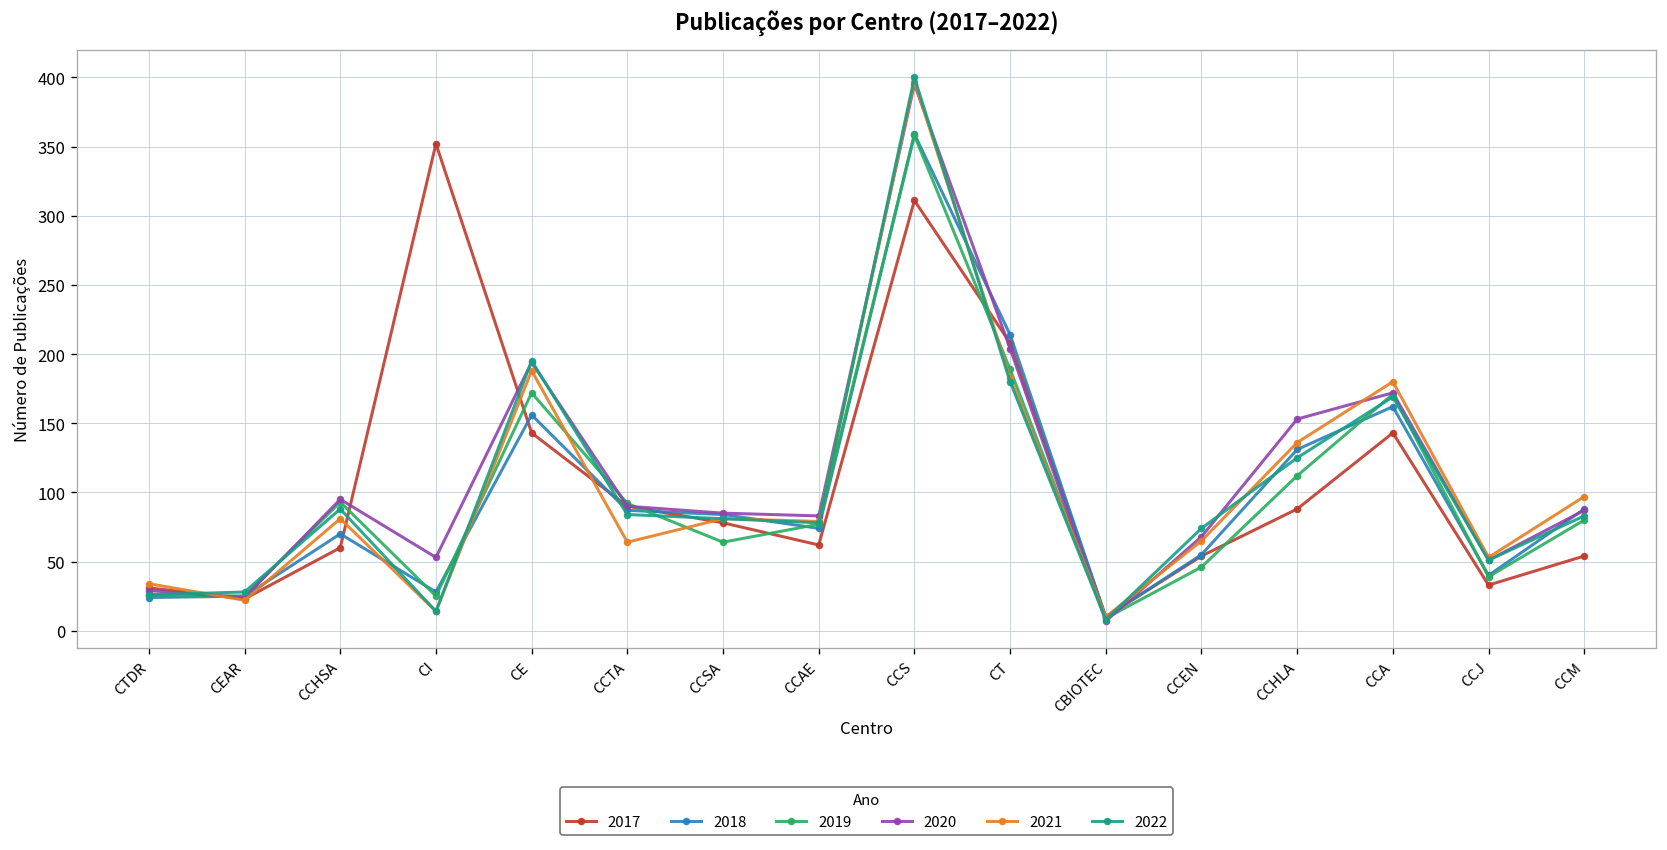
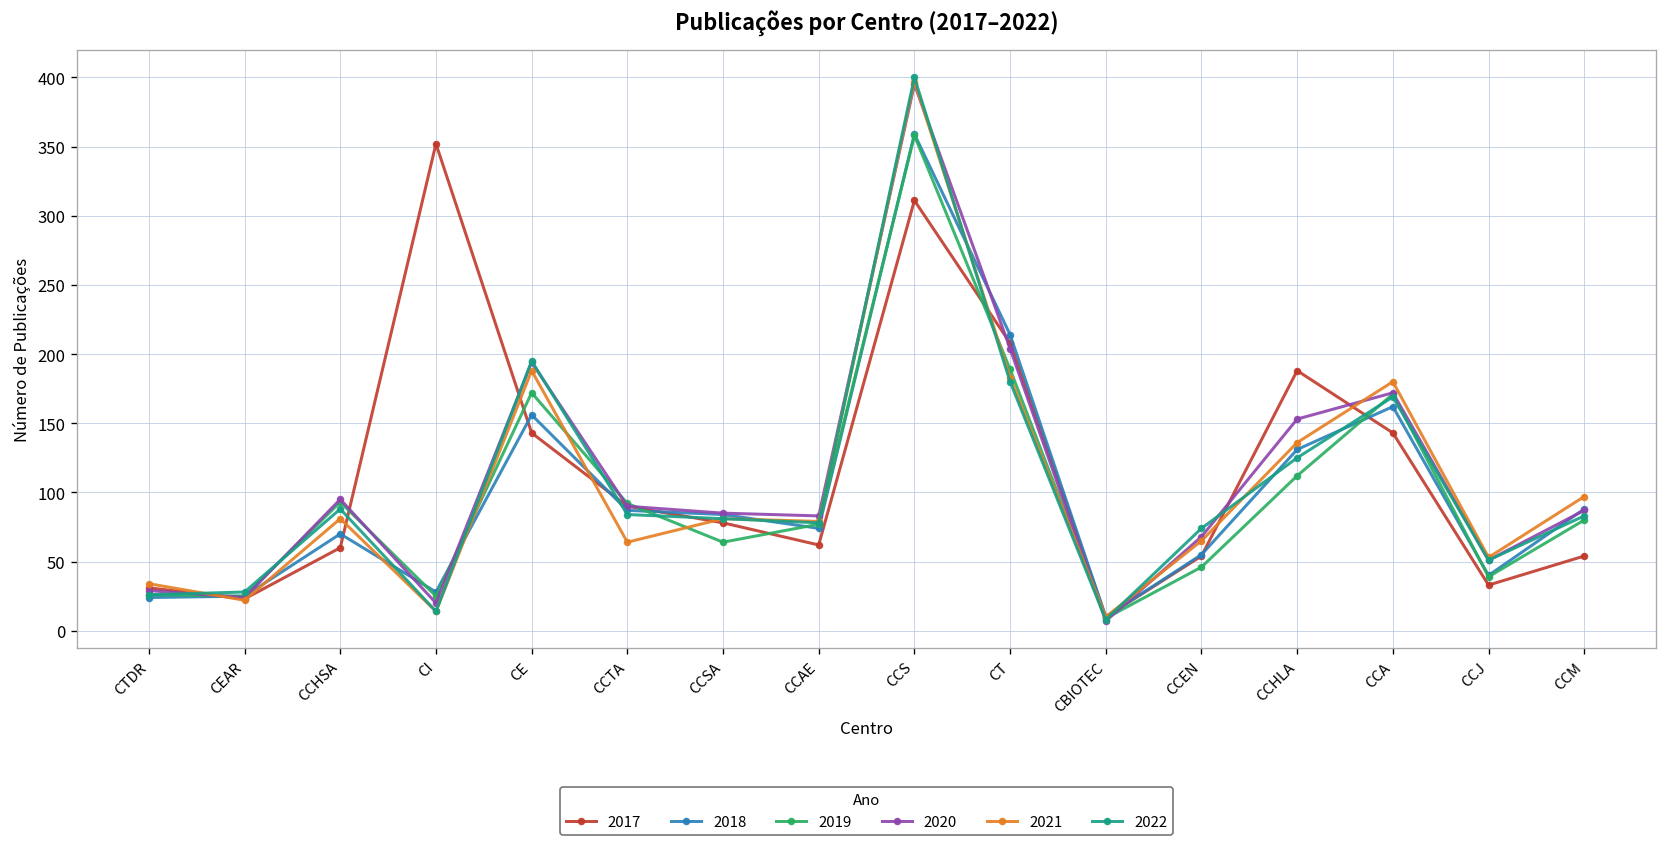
  {
    "2017": {
      "CCHSA": 60,
      "CI": 352,
      "CE": 143,
      "CCSA": 78,
      "CCAE": 62,
      "CCS": 311,
      "CT": 208,
-     "CCHLA": 88,
+     "CCHLA": 188,
      "CCA": 143,
      "CCJ": 33,
      "CCM": 54
    },
    "2018": {
      "CCHSA": 70,
      "CI": 28,
      "CE": 156,
      "CCTA": 87,
      "CCAE": 74,
      "CT": 214,
      "CCHLA": 131,
      "CCA": 162
    },
    "2020": {
-     "CI": 53,
+     "CI": 20,
      "CCAE": 83,
      "CT": 204,
      "CCEN": 68,
      "CCHLA": 153
    },
    "2021": {
      "CTDR": 34,
      "CCHSA": 81,
      "CE": 188,
      "CCTA": 64,
      "CT": 183,
      "CCEN": 65,
      "CCHLA": 136,
      "CCA": 180,
      "CCM": 97
    }
  }
